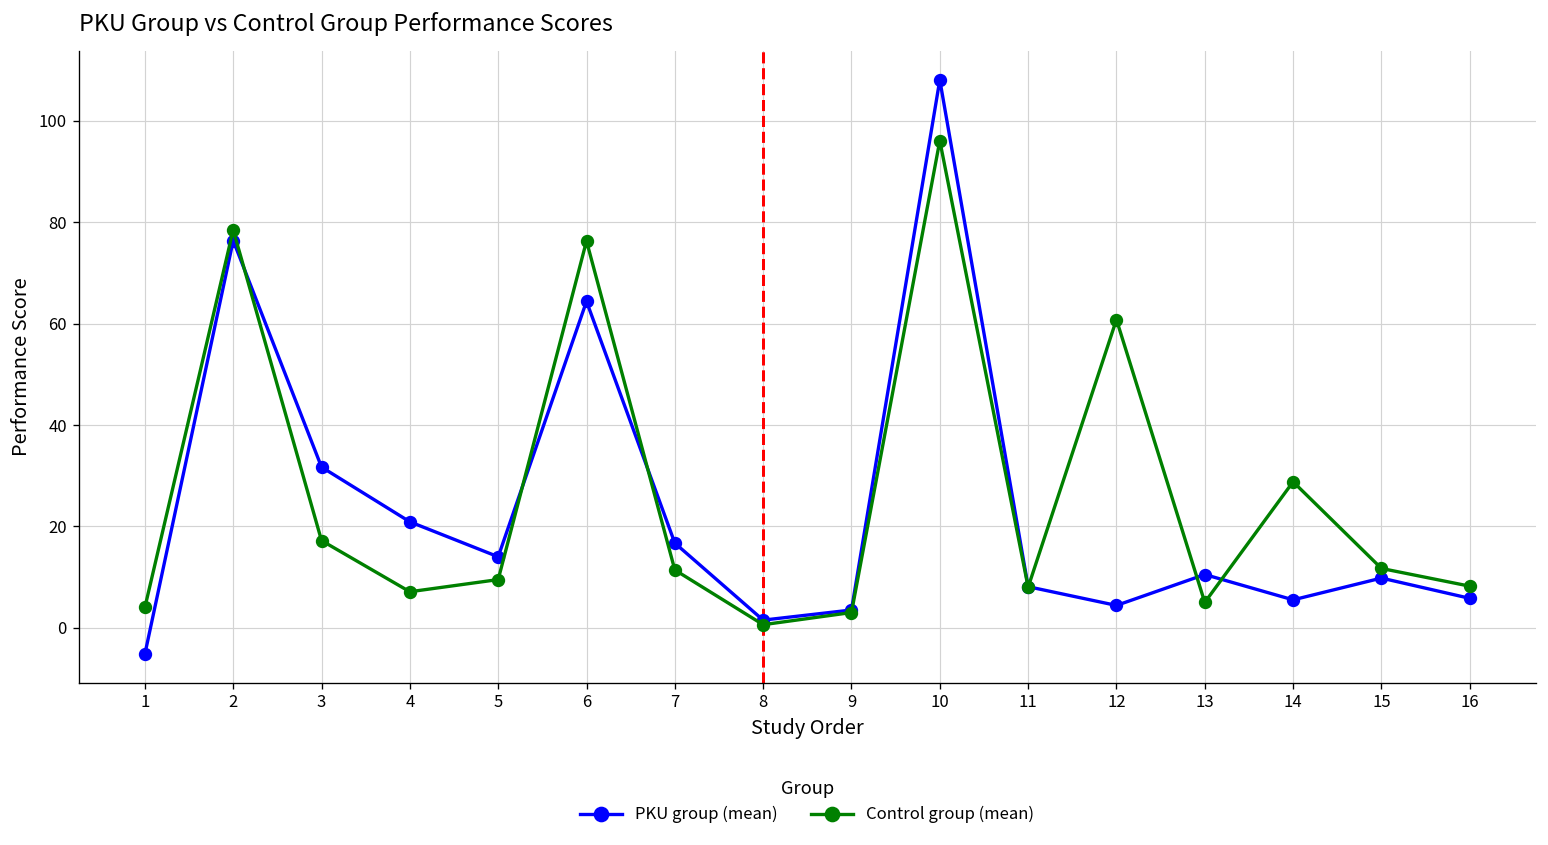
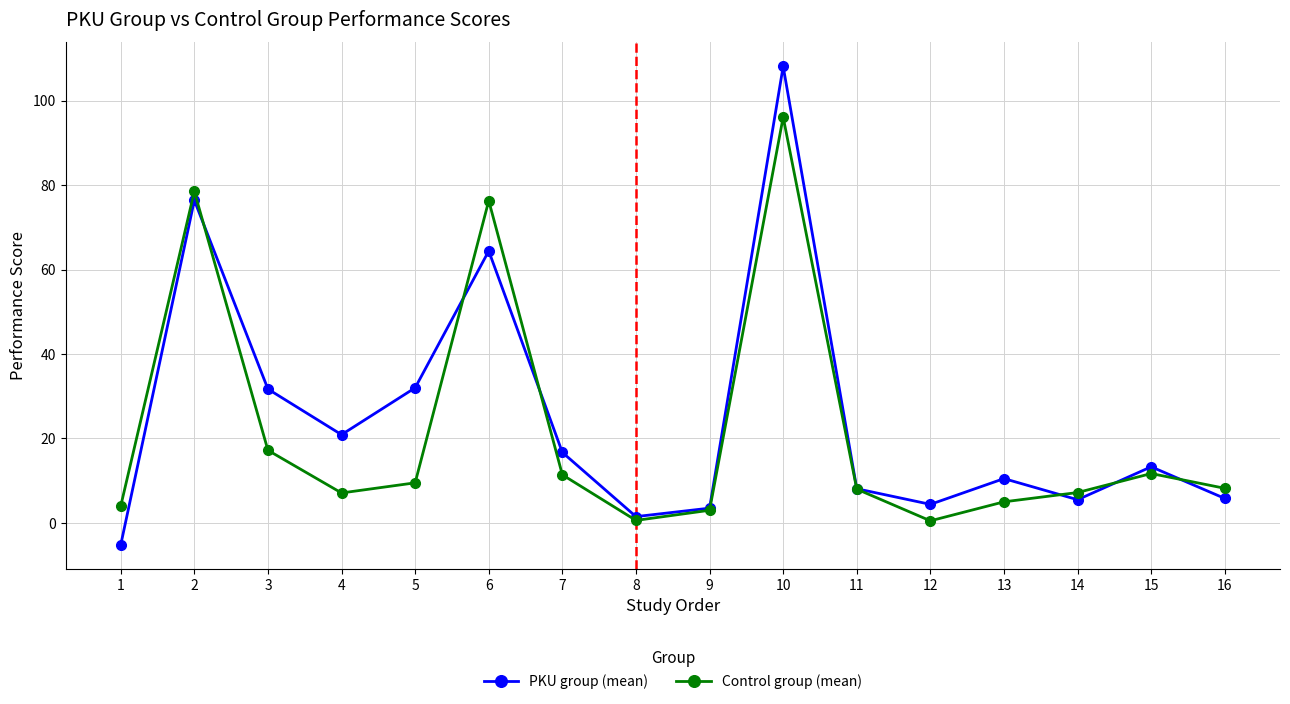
  {
    "PKU group (mean)": {
      "1": -5,
      "2": 76,
      "3": 32,
      "4": 21,
-     "5": 14,
+     "5": 32,
      "6": 64,
      "7": 17,
      "8": 2,
      "10": 108,
      "12": 4,
      "13": 11,
      "14": 6,
-     "15": 10,
+     "15": 13,
      "16": 6
    },
    "Control group (mean)": {
      "1": 4,
      "2": 79,
      "3": 17,
      "4": 7,
      "5": 10,
      "6": 76,
      "7": 11,
      "8": 1,
      "10": 96,
-     "12": 61,
+     "12": 1,
      "13": 5,
-     "14": 29,
+     "14": 7,
      "15": 12,
      "16": 8
    }
  }
